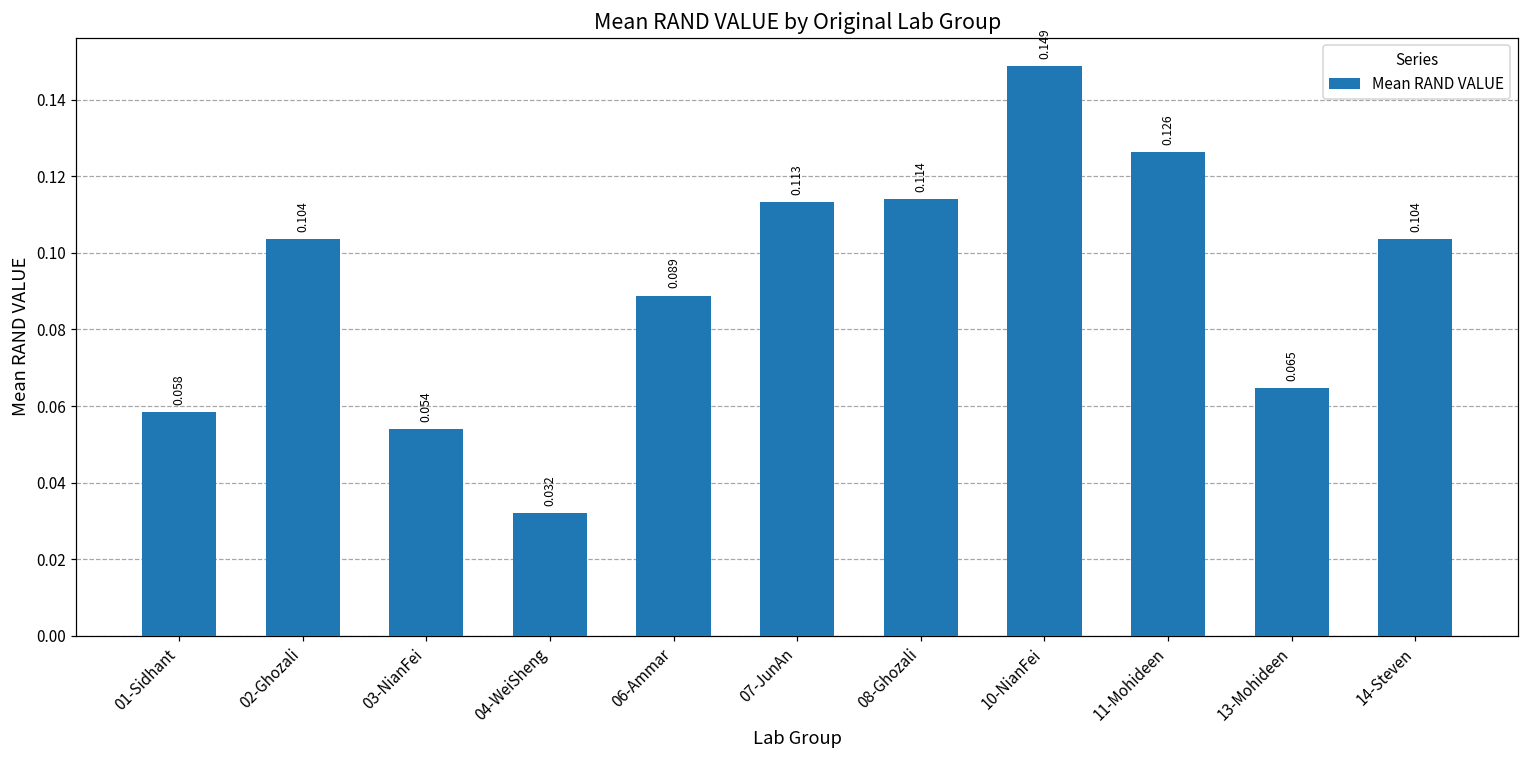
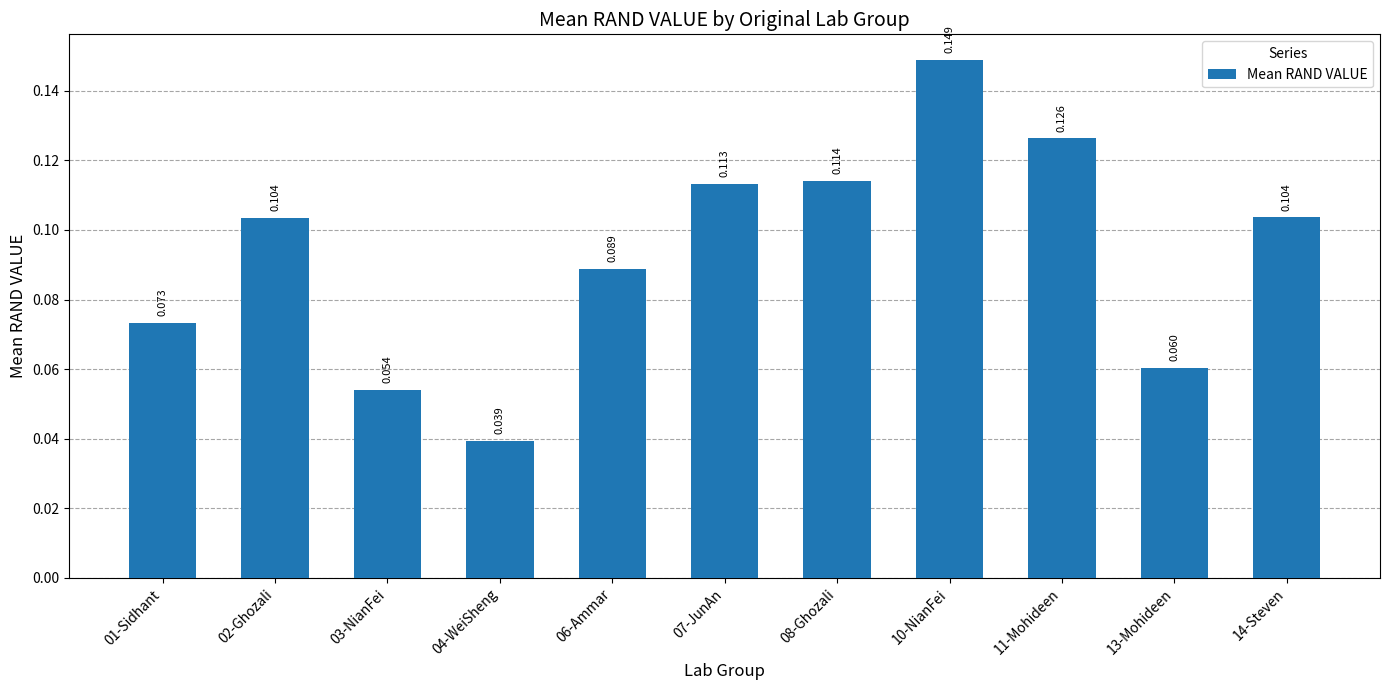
  {
-   "01-Sidhant": 0.058,
+   "01-Sidhant": 0.073,
    "02-Ghozali": 0.104,
    "03-NianFei": 0.054,
-   "04-WeiSheng": 0.032,
+   "04-WeiSheng": 0.039,
    "06-Ammar": 0.089,
    "07-JunAn": 0.113,
    "08-Ghozali": 0.114,
    "10-NianFei": 0.149,
    "11-Mohideen": 0.126,
-   "13-Mohideen": 0.065,
+   "13-Mohideen": 0.060,
    "14-Steven": 0.104
  }
